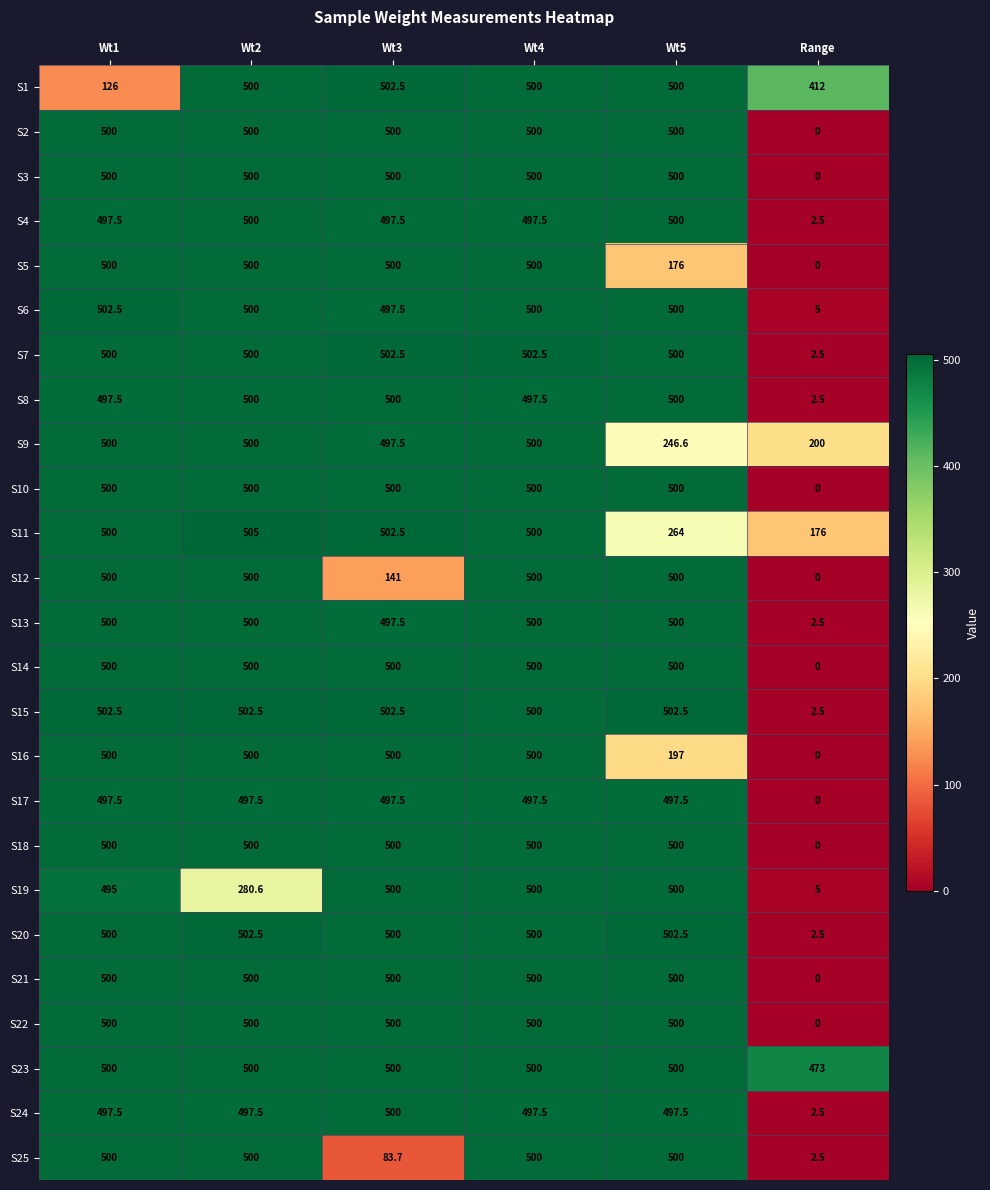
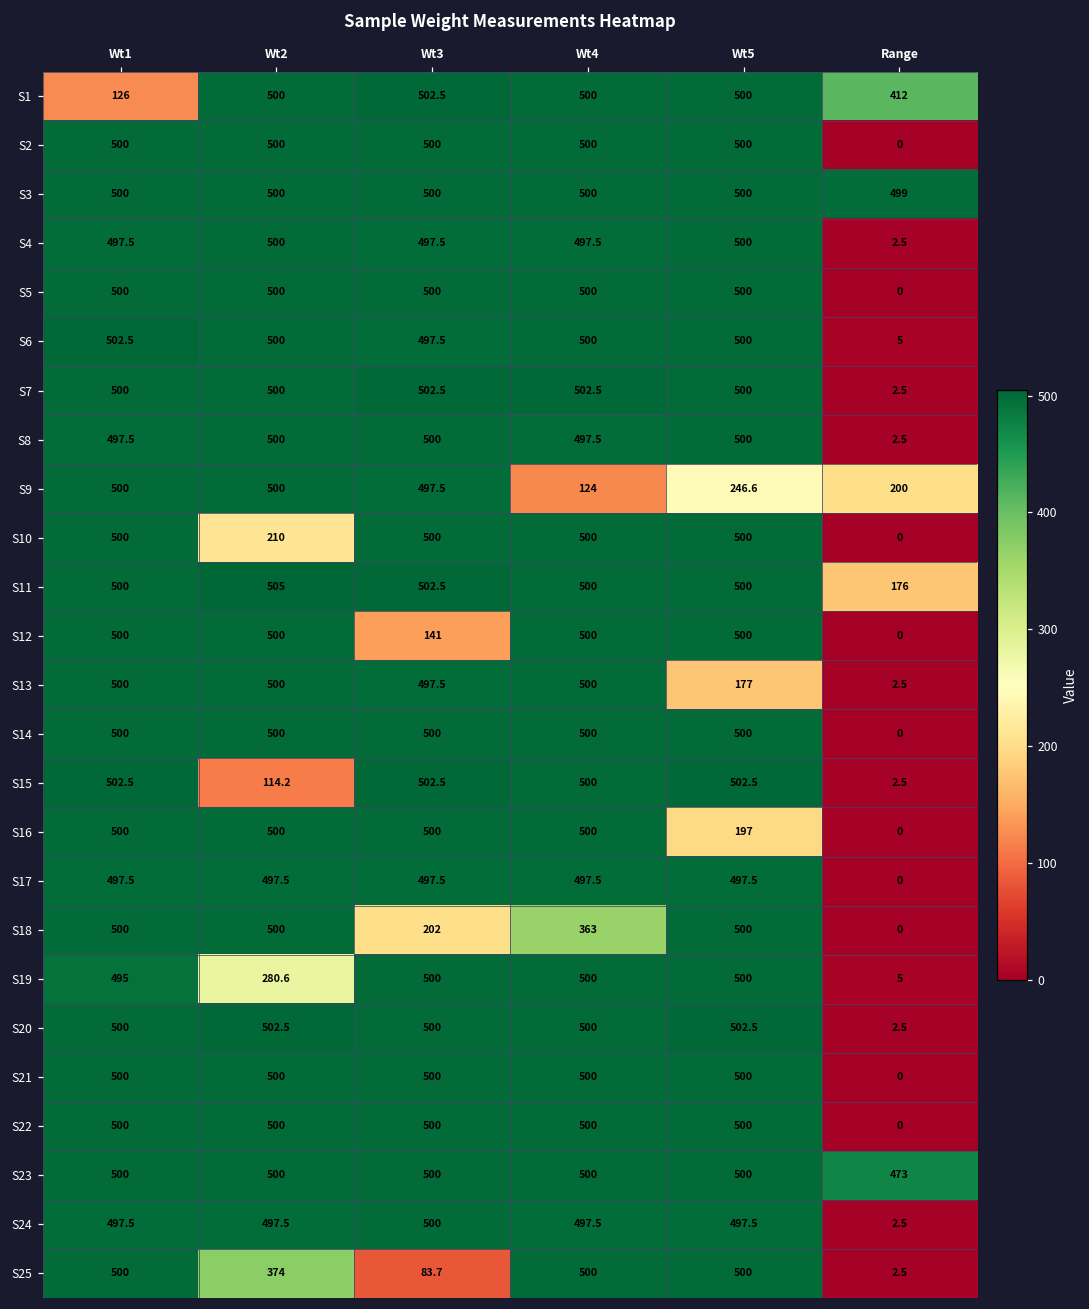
  {
    "S1": {
      "Wt1": 126,
      "Wt2": 500,
      "Wt3": 502.5,
      "Wt4": 500,
      "Wt5": 500,
      "Range": 412
    },
    "S2": {
      "Wt1": 500,
      "Wt2": 500,
      "Wt3": 500,
      "Wt4": 500,
      "Wt5": 500,
      "Range": 0
    },
    "S3": {
      "Wt1": 500,
      "Wt2": 500,
      "Wt3": 500,
      "Wt4": 500,
      "Wt5": 500,
-     "Range": 0
+     "Range": 499
    },
    "S4": {
      "Wt1": 497.5,
      "Wt2": 500,
      "Wt3": 497.5,
      "Wt4": 497.5,
      "Wt5": 500,
      "Range": 2.5
    },
    "S5": {
      "Wt1": 500,
      "Wt2": 500,
      "Wt3": 500,
      "Wt4": 500,
-     "Wt5": 176,
+     "Wt5": 500,
      "Range": 0
    },
    "S6": {
      "Wt1": 502.5,
      "Wt2": 500,
      "Wt3": 497.5,
      "Wt4": 500,
      "Wt5": 500,
      "Range": 5
    },
    "S7": {
      "Wt1": 500,
      "Wt2": 500,
      "Wt3": 502.5,
      "Wt4": 502.5,
      "Wt5": 500,
      "Range": 2.5
    },
    "S8": {
      "Wt1": 497.5,
      "Wt2": 500,
      "Wt3": 500,
      "Wt4": 497.5,
      "Wt5": 500,
      "Range": 2.5
    },
    "S9": {
      "Wt1": 500,
      "Wt2": 500,
      "Wt3": 497.5,
-     "Wt4": 500,
+     "Wt4": 124,
      "Wt5": 246.6,
      "Range": 200
    },
    "S10": {
      "Wt1": 500,
-     "Wt2": 500,
+     "Wt2": 210,
      "Wt3": 500,
      "Wt4": 500,
      "Wt5": 500,
      "Range": 0
    },
    "S11": {
      "Wt1": 500,
      "Wt2": 505,
      "Wt3": 502.5,
      "Wt4": 500,
-     "Wt5": 264,
+     "Wt5": 500,
      "Range": 176
    },
    "S12": {
      "Wt1": 500,
      "Wt2": 500,
      "Wt3": 141,
      "Wt4": 500,
      "Wt5": 500,
      "Range": 0
    },
    "S13": {
      "Wt1": 500,
      "Wt2": 500,
      "Wt3": 497.5,
      "Wt4": 500,
-     "Wt5": 500,
+     "Wt5": 177,
      "Range": 2.5
    },
    "S14": {
      "Wt1": 500,
      "Wt2": 500,
      "Wt3": 500,
      "Wt4": 500,
      "Wt5": 500,
      "Range": 0
    },
    "S15": {
      "Wt1": 502.5,
-     "Wt2": 502.5,
+     "Wt2": 114.2,
      "Wt3": 502.5,
      "Wt4": 500,
      "Wt5": 502.5,
      "Range": 2.5
    },
    "S16": {
      "Wt1": 500,
      "Wt2": 500,
      "Wt3": 500,
      "Wt4": 500,
      "Wt5": 197,
      "Range": 0
    },
    "S17": {
      "Wt1": 497.5,
      "Wt2": 497.5,
      "Wt3": 497.5,
      "Wt4": 497.5,
      "Wt5": 497.5,
      "Range": 0
    },
    "S18": {
      "Wt1": 500,
      "Wt2": 500,
-     "Wt3": 500,
-     "Wt4": 500,
+     "Wt3": 202,
+     "Wt4": 363,
      "Wt5": 500,
      "Range": 0
    },
    "S19": {
      "Wt1": 495,
      "Wt2": 280.6,
      "Wt3": 500,
      "Wt4": 500,
      "Wt5": 500,
      "Range": 5
    },
    "S20": {
      "Wt1": 500,
      "Wt2": 502.5,
      "Wt3": 500,
      "Wt4": 500,
      "Wt5": 502.5,
      "Range": 2.5
    },
    "S21": {
      "Wt1": 500,
      "Wt2": 500,
      "Wt3": 500,
      "Wt4": 500,
      "Wt5": 500,
      "Range": 0
    },
    "S22": {
      "Wt1": 500,
      "Wt2": 500,
      "Wt3": 500,
      "Wt4": 500,
      "Wt5": 500,
      "Range": 0
    },
    "S23": {
      "Wt1": 500,
      "Wt2": 500,
      "Wt3": 500,
      "Wt4": 500,
      "Wt5": 500,
      "Range": 473
    },
    "S24": {
      "Wt1": 497.5,
      "Wt2": 497.5,
      "Wt3": 500,
      "Wt4": 497.5,
      "Wt5": 497.5,
      "Range": 2.5
    },
    "S25": {
      "Wt1": 500,
-     "Wt2": 500,
+     "Wt2": 374,
      "Wt3": 83.7,
      "Wt4": 500,
      "Wt5": 500,
      "Range": 2.5
    }
  }
